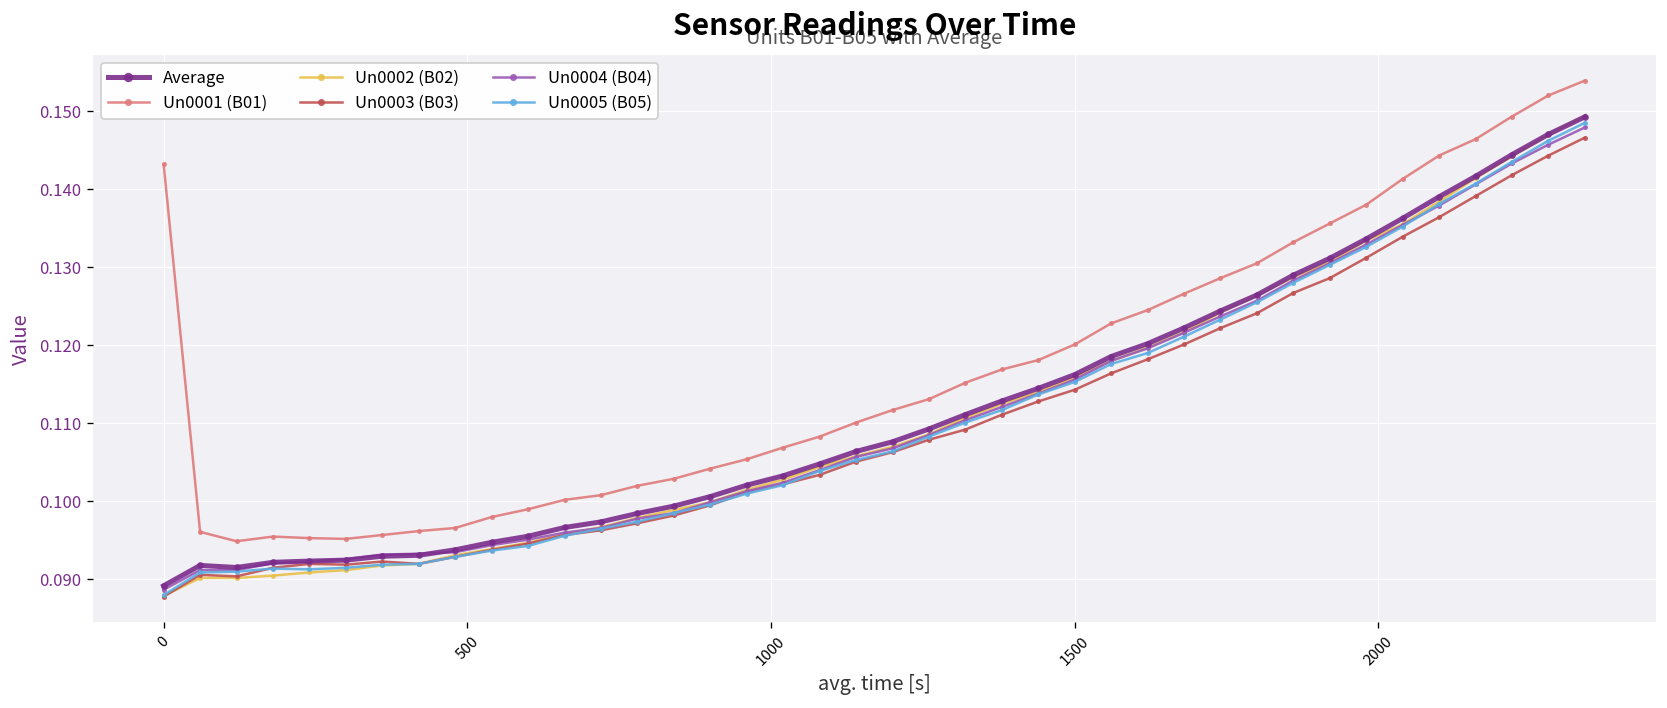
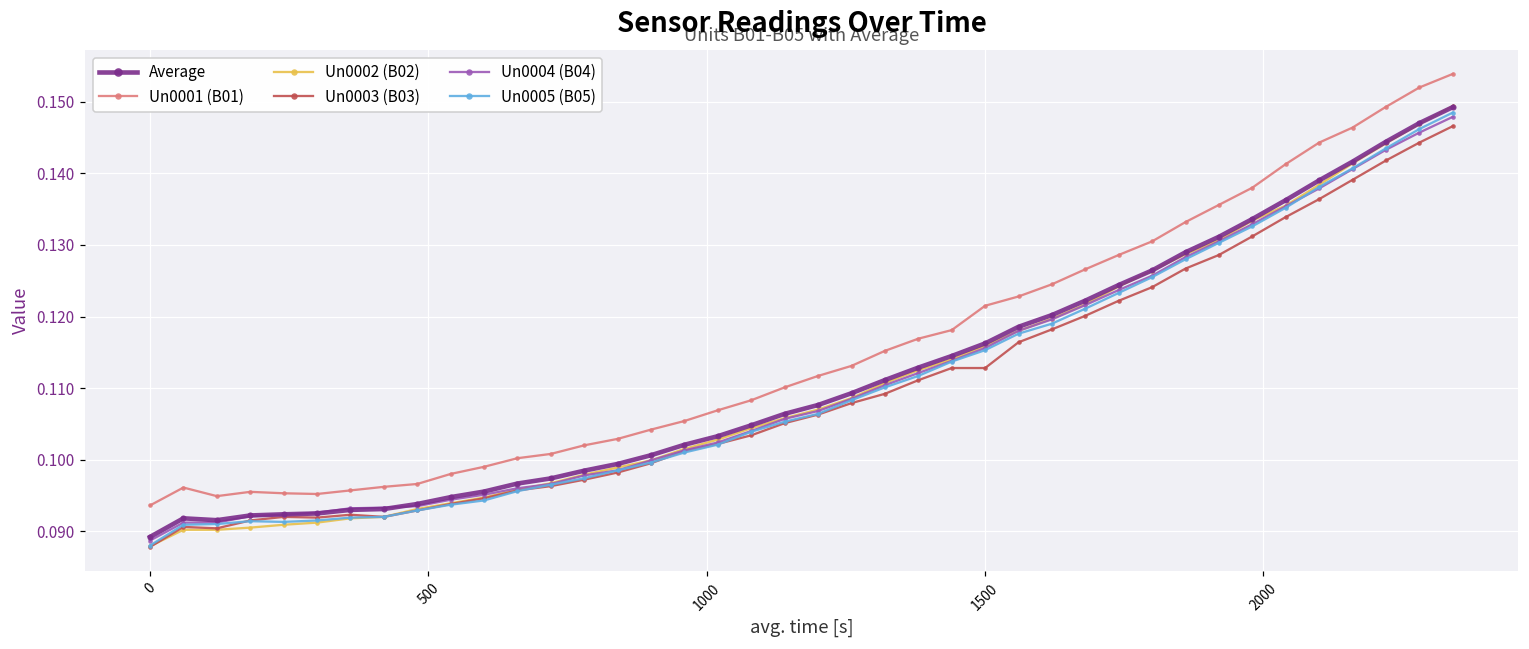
  {
    "Average": {
      "0": 0.089
    },
    "Un0001 (B01)": {
-     "0": 0.143,
-     "1500": 0.120
+     "0": 0.094,
+     "1500": 0.122
    },
    "Un0003 (B03)": {
-     "1500": 0.114
+     "1500": 0.113
    },
    "Un0004 (B04)": {
      "0": 0.089
    }
  }
